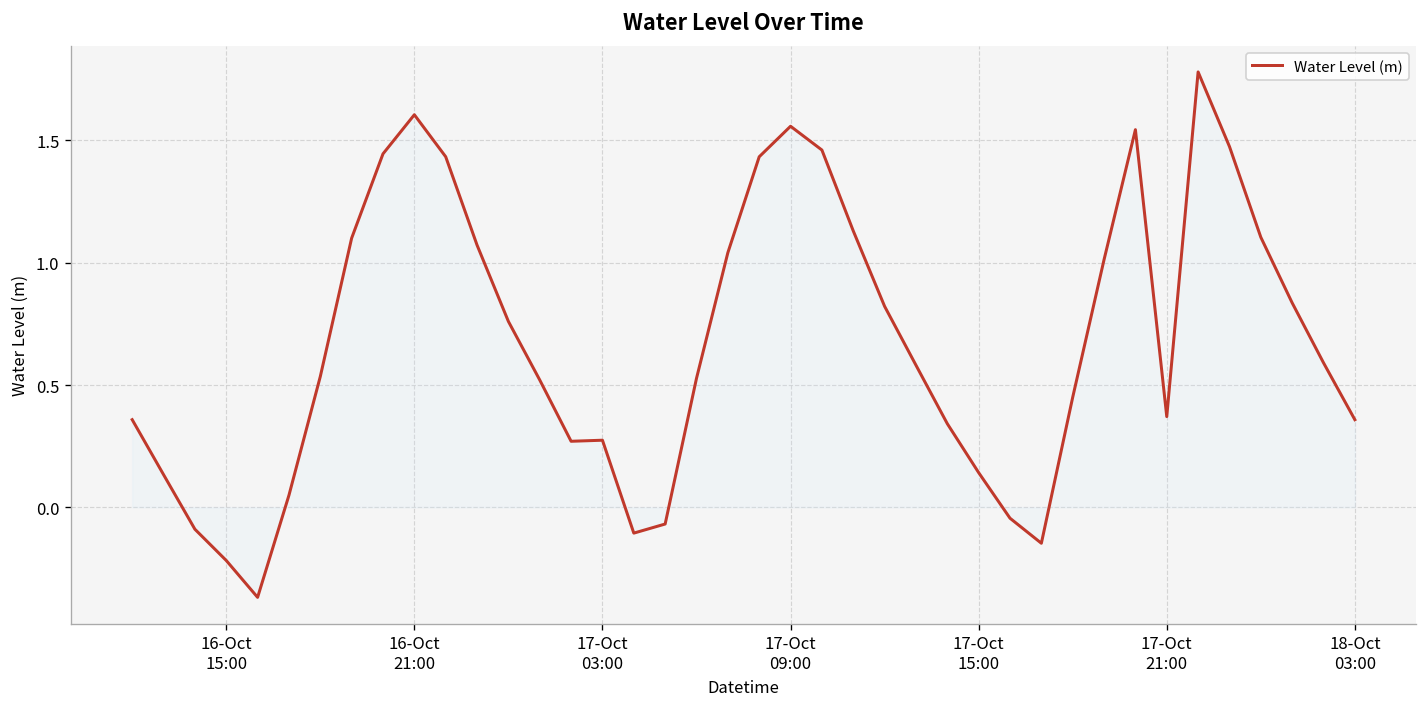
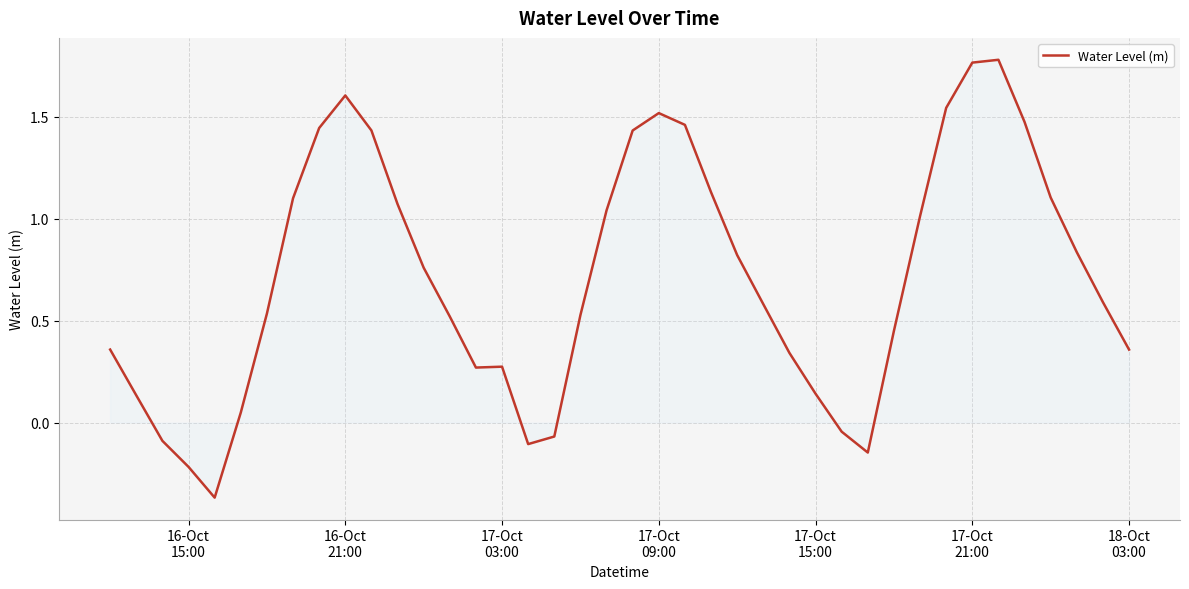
  {
    "Water Level (m)": {
      "16-Oct 15:00": -0.22,
-     "17-Oct 09:00": 1.56,
-     "17-Oct 21:00": 0.37
+     "17-Oct 09:00": 1.52,
+     "17-Oct 21:00": 1.77
    }
  }
